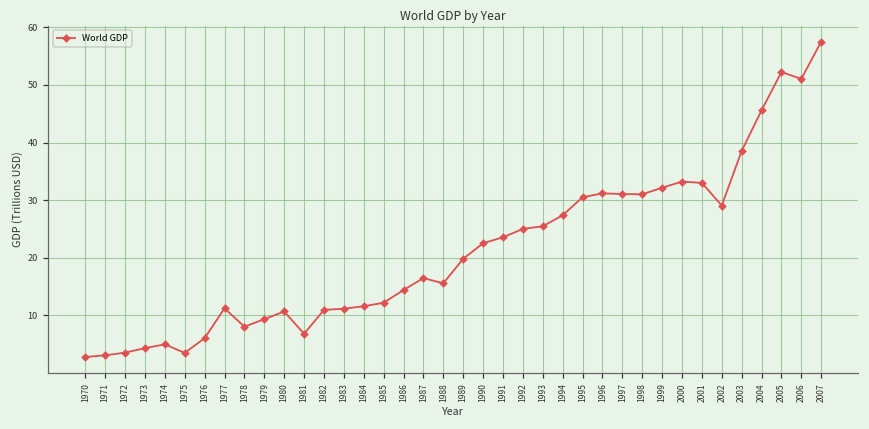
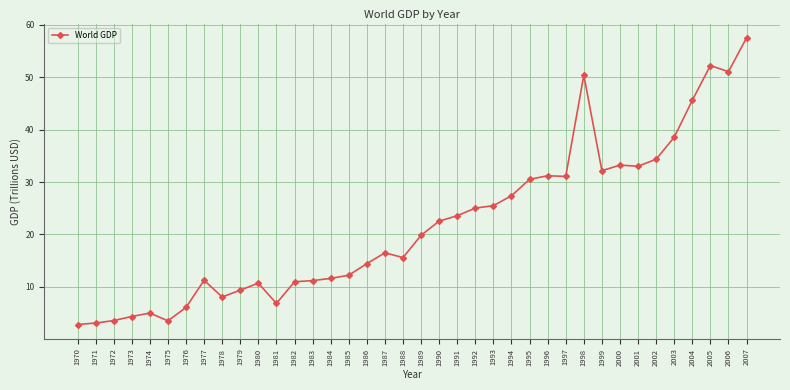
  {
    "1970": 3,
    "1971": 3,
    "1972": 4,
    "1973": 4,
    "1974": 5,
    "1975": 3,
    "1976": 6,
    "1977": 11,
    "1978": 8,
    "1979": 9,
    "1980": 11,
    "1981": 7,
    "1982": 11,
    "1983": 11,
    "1984": 12,
    "1985": 12,
    "1986": 14,
    "1987": 16,
    "1988": 16,
    "1989": 20,
    "1990": 23,
    "1991": 24,
    "1992": 25,
    "1993": 25,
    "1994": 27,
    "1995": 31,
    "1996": 31,
    "1997": 31,
-   "1998": 31,
+   "1998": 50,
    "1999": 32,
    "2000": 33,
    "2001": 33,
-   "2002": 29,
+   "2002": 34,
    "2003": 39,
    "2004": 46,
    "2005": 52,
    "2006": 51,
    "2007": 58
  }
